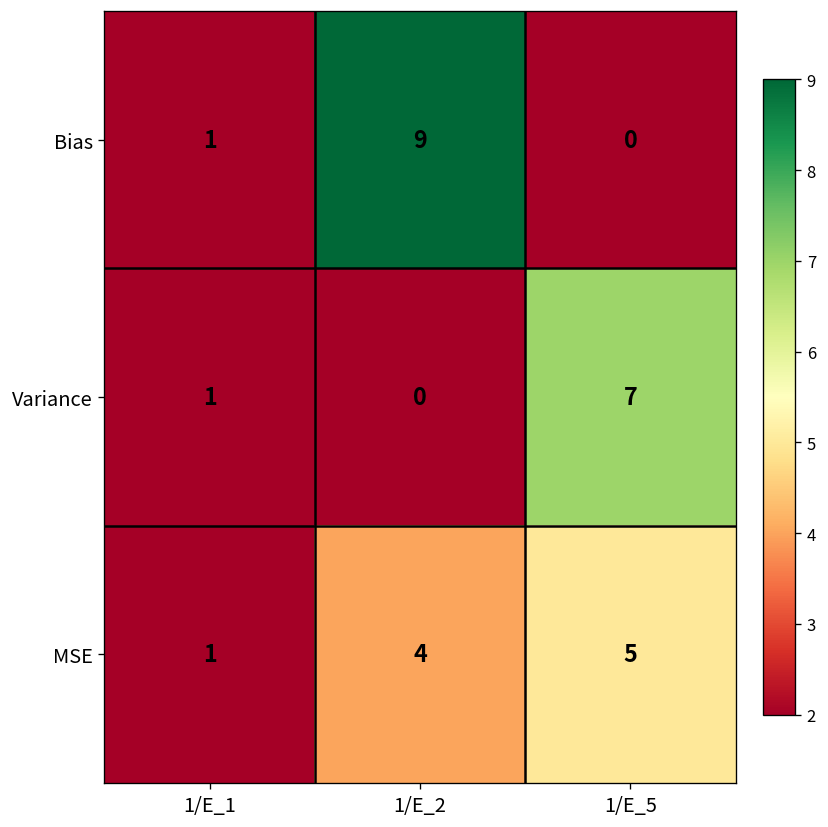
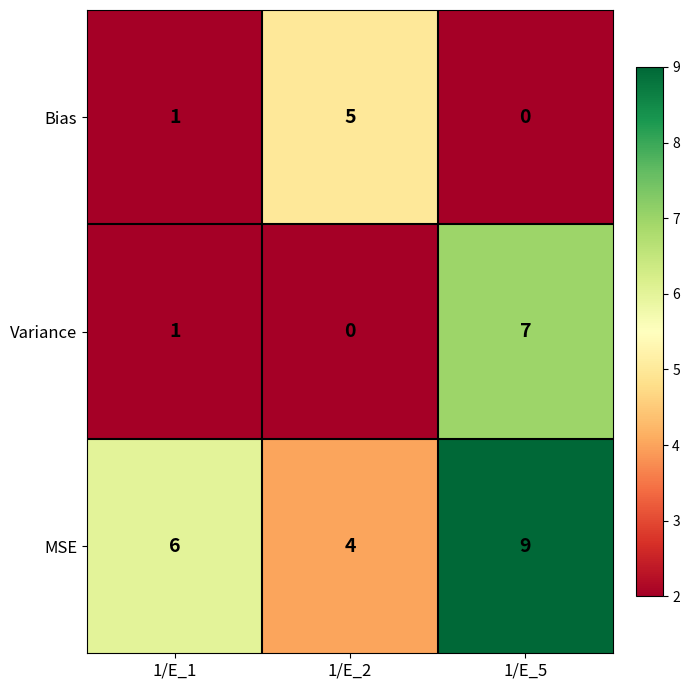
  {
    "Bias": {
      "1/E_1": 1,
-     "1/E_2": 9,
+     "1/E_2": 5,
      "1/E_5": 0
    },
    "Variance": {
      "1/E_1": 1,
      "1/E_2": 0,
      "1/E_5": 7
    },
    "MSE": {
-     "1/E_1": 1,
+     "1/E_1": 6,
      "1/E_2": 4,
-     "1/E_5": 5
+     "1/E_5": 9
    }
  }
